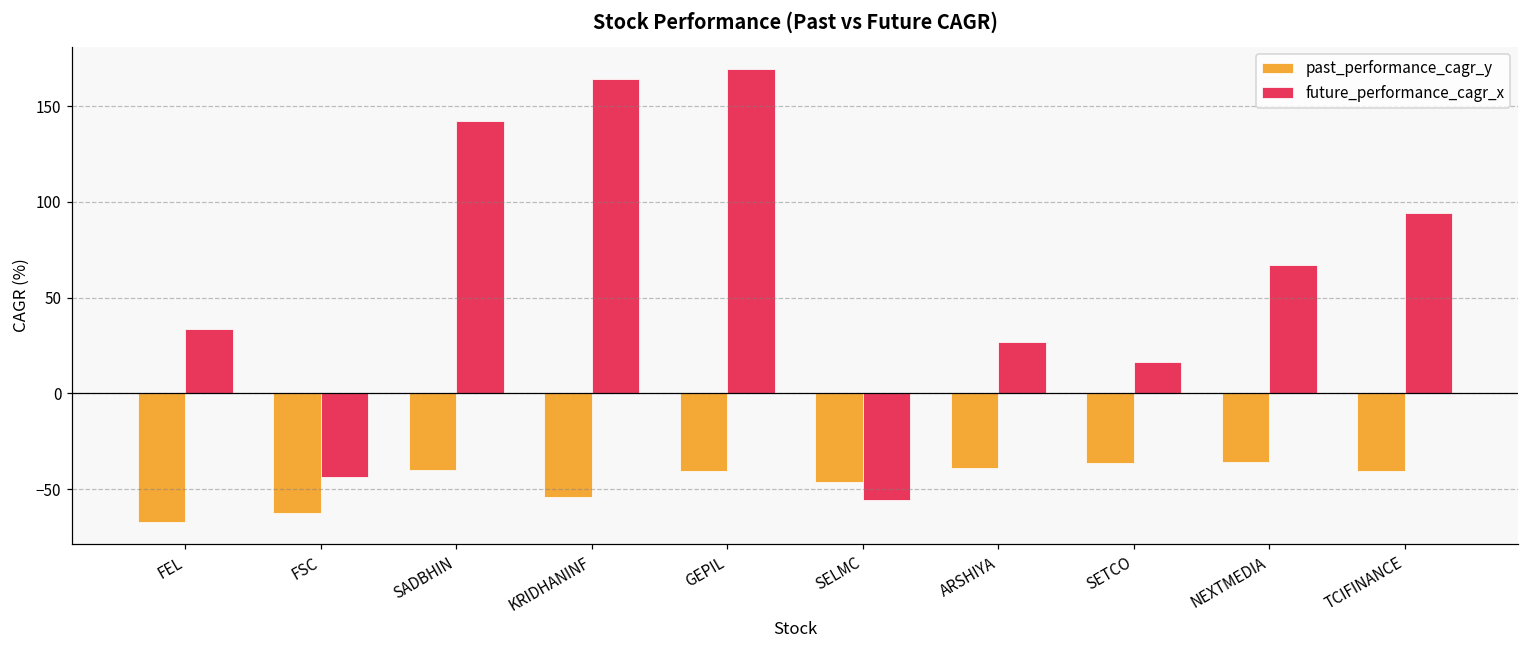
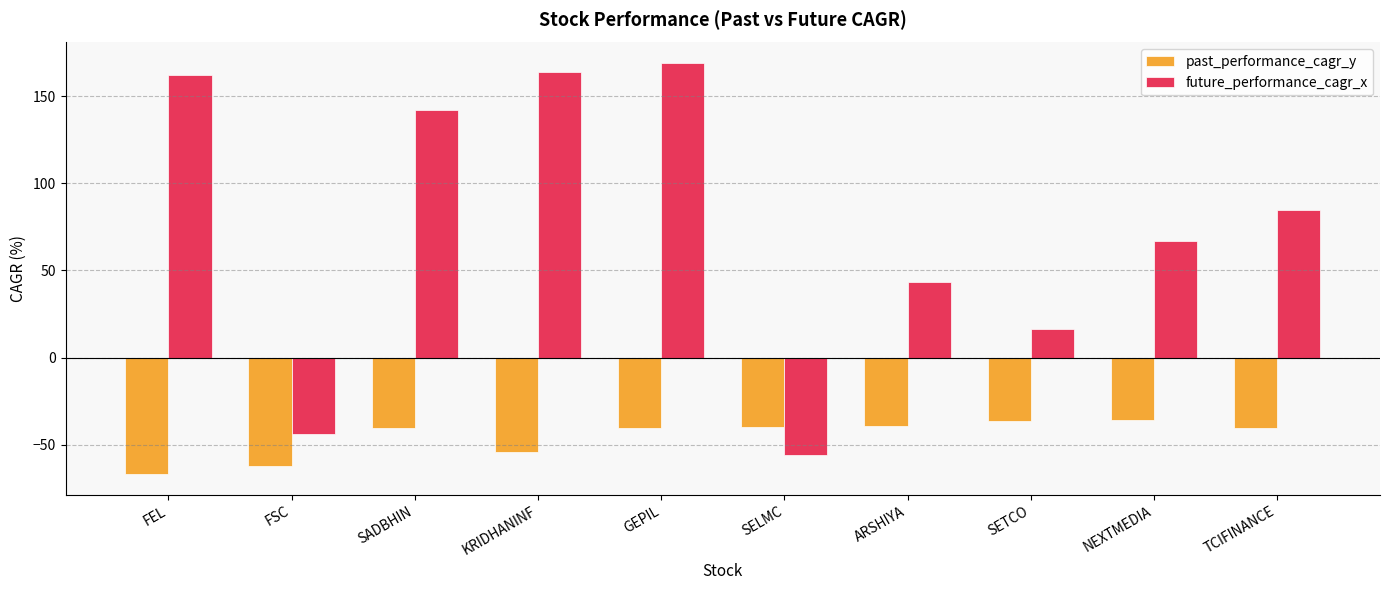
  {
    "past_performance_cagr_y": {
      "FEL": -67,
      "FSC": -62,
      "SADBHIN": -40,
      "KRIDHANINF": -54,
      "GEPIL": -41,
-     "SELMC": -46,
+     "SELMC": -40,
      "ARSHIYA": -39,
      "SETCO": -36,
      "NEXTMEDIA": -36,
      "TCIFINANCE": -41
    },
    "future_performance_cagr_x": {
-     "FEL": 34,
+     "FEL": 162,
      "FSC": -44,
      "SADBHIN": 142,
      "KRIDHANINF": 164,
      "GEPIL": 169,
      "SELMC": -56,
-     "ARSHIYA": 27,
+     "ARSHIYA": 44,
      "SETCO": 16,
      "NEXTMEDIA": 67,
-     "TCIFINANCE": 94
+     "TCIFINANCE": 85
    }
  }
